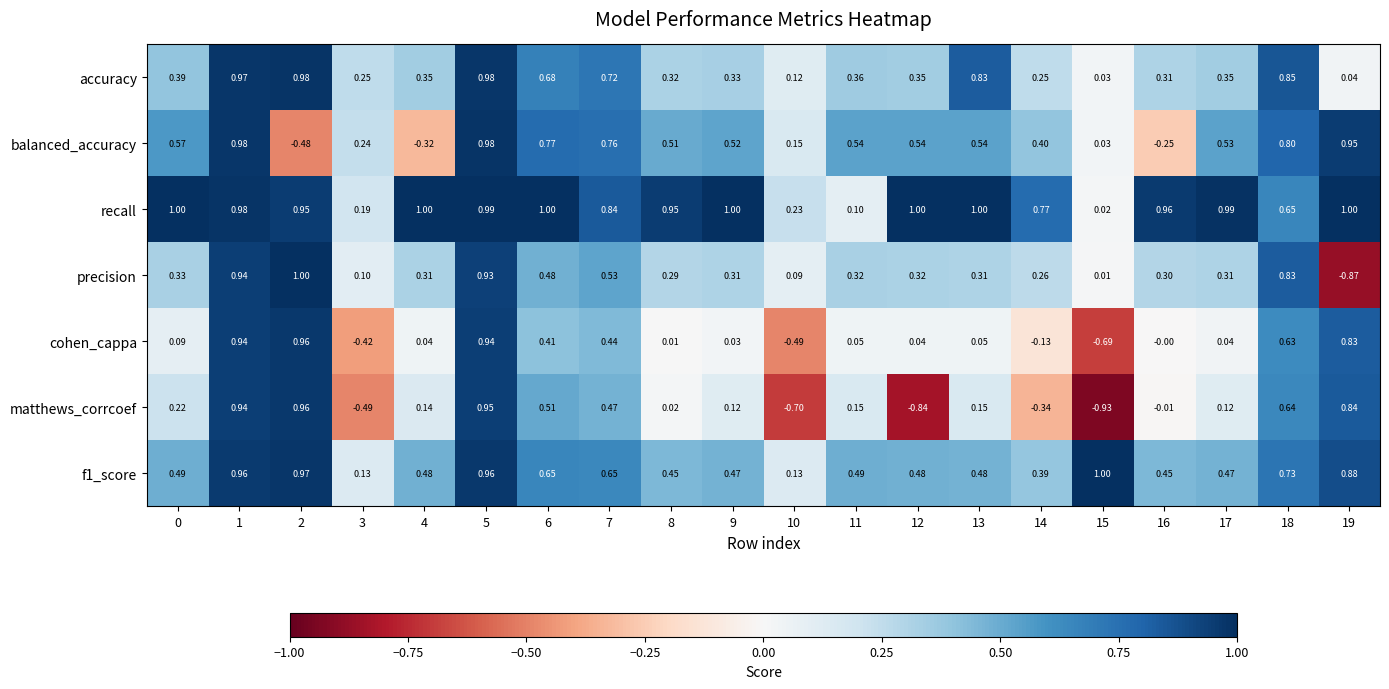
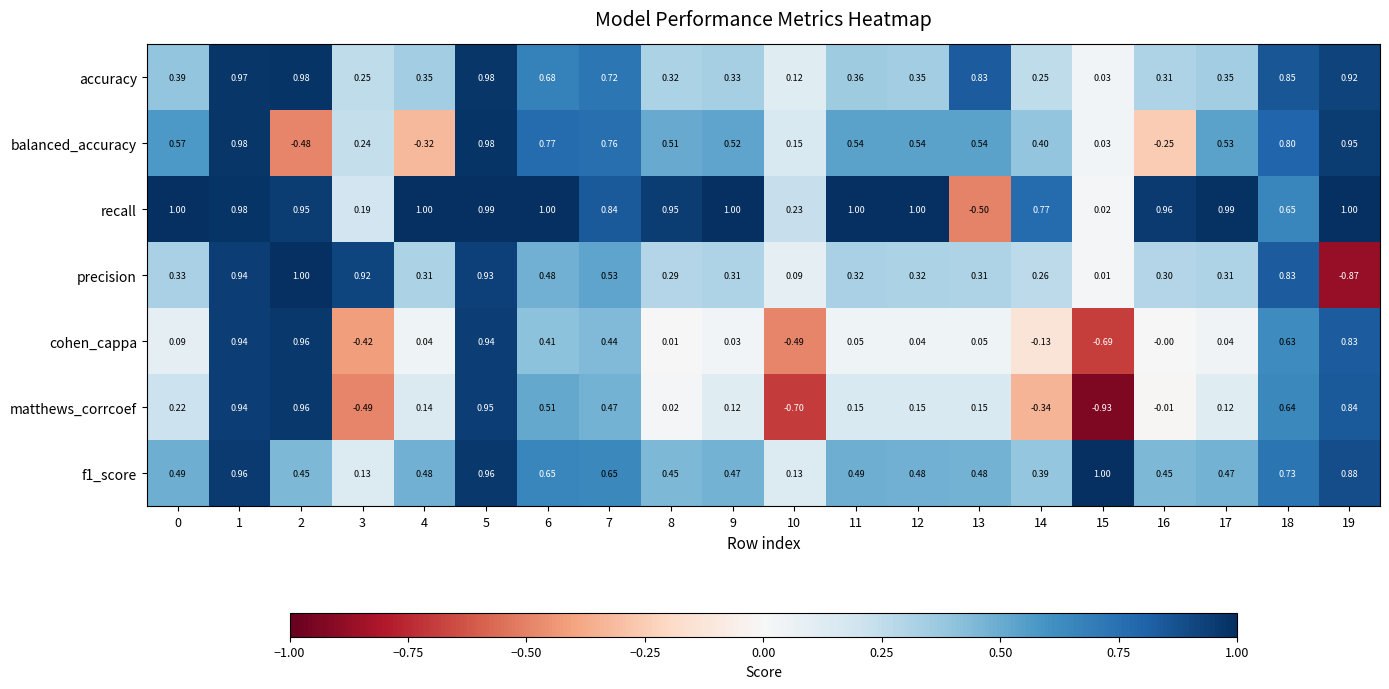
  {
    "accuracy": {
      "0": 0.39,
      "1": 0.97,
      "2": 0.98,
      "3": 0.25,
      "4": 0.35,
      "5": 0.98,
      "6": 0.68,
      "7": 0.72,
      "8": 0.32,
      "9": 0.33,
      "10": 0.12,
      "11": 0.36,
      "12": 0.35,
      "13": 0.83,
      "14": 0.25,
      "15": 0.03,
      "16": 0.31,
      "17": 0.35,
      "18": 0.85,
-     "19": 0.04
+     "19": 0.92
    },
    "balanced_accuracy": {
      "0": 0.57,
      "1": 0.98,
      "2": -0.48,
      "3": 0.24,
      "4": -0.32,
      "5": 0.98,
      "6": 0.77,
      "7": 0.76,
      "8": 0.51,
      "9": 0.52,
      "10": 0.15,
      "11": 0.54,
      "12": 0.54,
      "13": 0.54,
      "14": 0.40,
      "15": 0.03,
      "16": -0.25,
      "17": 0.53,
      "18": 0.80,
      "19": 0.95
    },
    "recall": {
      "0": 1.00,
      "1": 0.98,
      "2": 0.95,
      "3": 0.19,
      "4": 1.00,
      "5": 0.99,
      "6": 1.00,
      "7": 0.84,
      "8": 0.95,
      "9": 1.00,
      "10": 0.23,
-     "11": 0.10,
+     "11": 1.00,
      "12": 1.00,
-     "13": 1.00,
+     "13": -0.50,
      "14": 0.77,
      "15": 0.02,
      "16": 0.96,
      "17": 0.99,
      "18": 0.65,
      "19": 1.00
    },
    "precision": {
      "0": 0.33,
      "1": 0.94,
      "2": 1.00,
-     "3": 0.10,
+     "3": 0.92,
      "4": 0.31,
      "5": 0.93,
      "6": 0.48,
      "7": 0.53,
      "8": 0.29,
      "9": 0.31,
      "10": 0.09,
      "11": 0.32,
      "12": 0.32,
      "13": 0.31,
      "14": 0.26,
      "15": 0.01,
      "16": 0.30,
      "17": 0.31,
      "18": 0.83,
      "19": -0.87
    },
    "cohen_cappa": {
      "0": 0.09,
      "1": 0.94,
      "2": 0.96,
      "3": -0.42,
      "4": 0.04,
      "5": 0.94,
      "6": 0.41,
      "7": 0.44,
      "8": 0.01,
      "9": 0.03,
      "10": -0.49,
      "11": 0.05,
      "12": 0.04,
      "13": 0.05,
      "14": -0.13,
      "15": -0.69,
      "16": -0.00,
      "17": 0.04,
      "18": 0.63,
      "19": 0.83
    },
    "matthews_corrcoef": {
      "0": 0.22,
      "1": 0.94,
      "2": 0.96,
      "3": -0.49,
      "4": 0.14,
      "5": 0.95,
      "6": 0.51,
      "7": 0.47,
      "8": 0.02,
      "9": 0.12,
      "10": -0.70,
      "11": 0.15,
-     "12": -0.84,
+     "12": 0.15,
      "13": 0.15,
      "14": -0.34,
      "15": -0.93,
      "16": -0.01,
      "17": 0.12,
      "18": 0.64,
      "19": 0.84
    },
    "f1_score": {
      "0": 0.49,
      "1": 0.96,
-     "2": 0.97,
+     "2": 0.45,
      "3": 0.13,
      "4": 0.48,
      "5": 0.96,
      "6": 0.65,
      "7": 0.65,
      "8": 0.45,
      "9": 0.47,
      "10": 0.13,
      "11": 0.49,
      "12": 0.48,
      "13": 0.48,
      "14": 0.39,
      "15": 1.00,
      "16": 0.45,
      "17": 0.47,
      "18": 0.73,
      "19": 0.88
    }
  }
